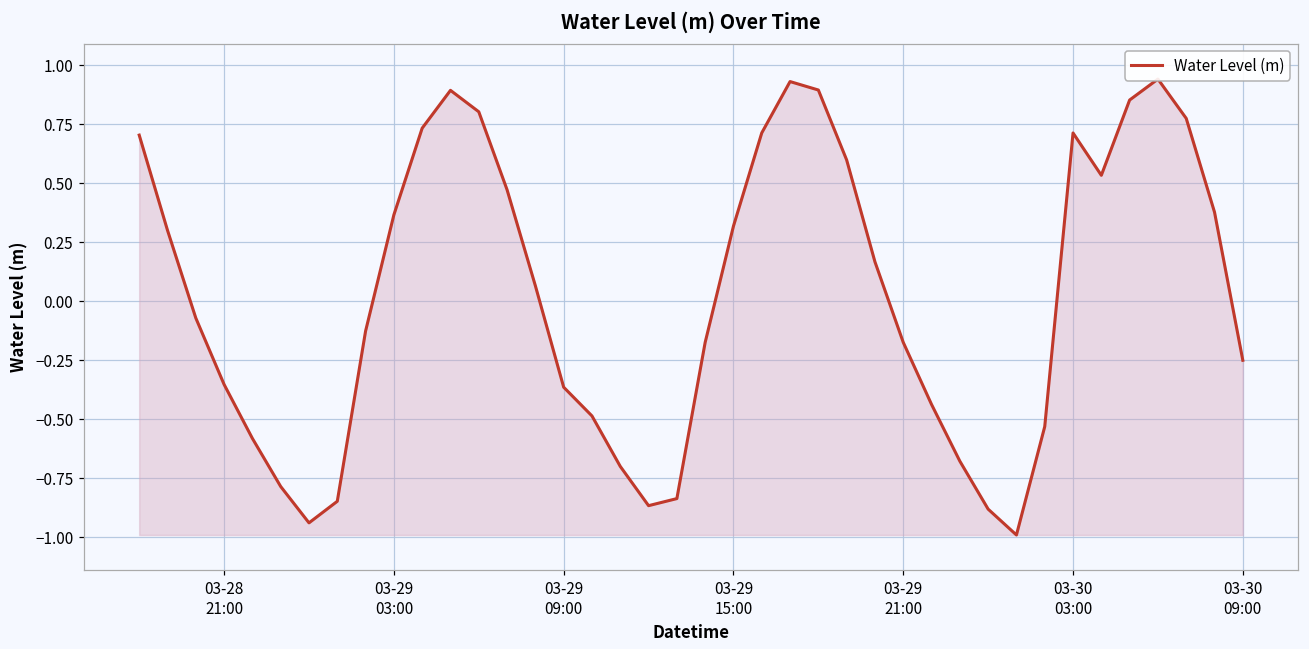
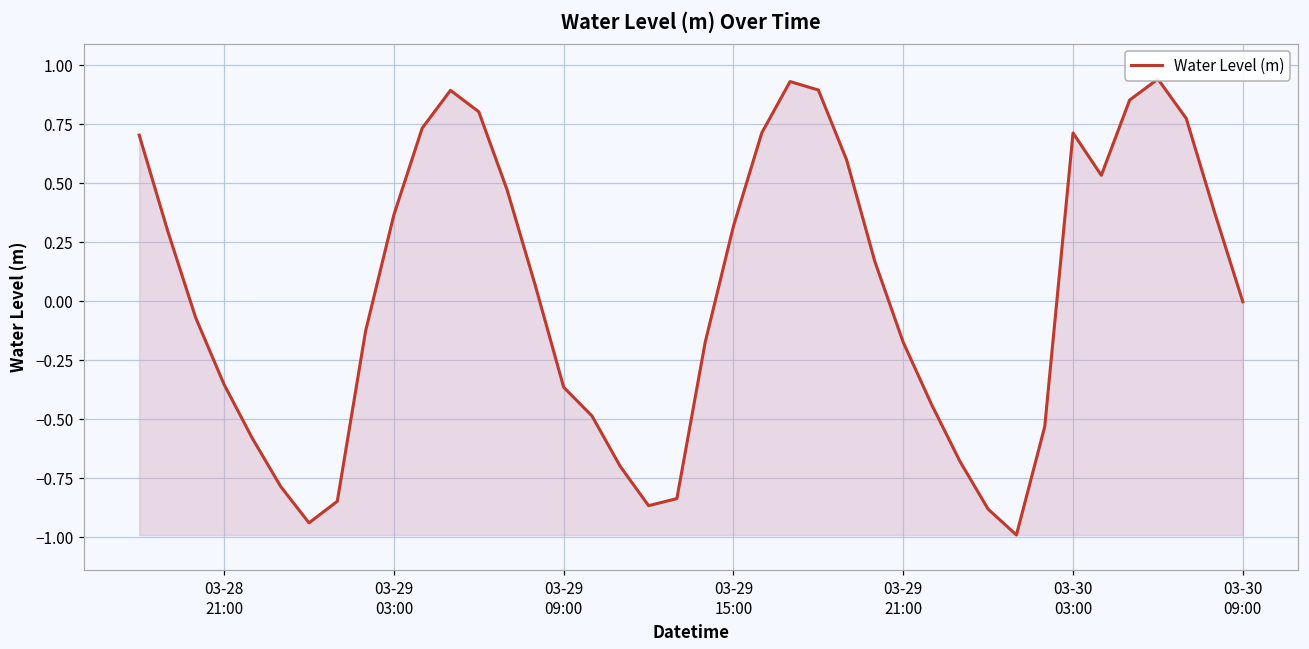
  {
    "03-28 21:00": -0.35,
    "03-29 03:00": 0.37,
    "03-29 09:00": -0.36,
    "03-29 15:00": 0.32,
    "03-29 21:00": -0.17,
    "03-30 03:00": 0.71,
-   "03-30 09:00": -0.25
+   "03-30 09:00": 0.00
  }
